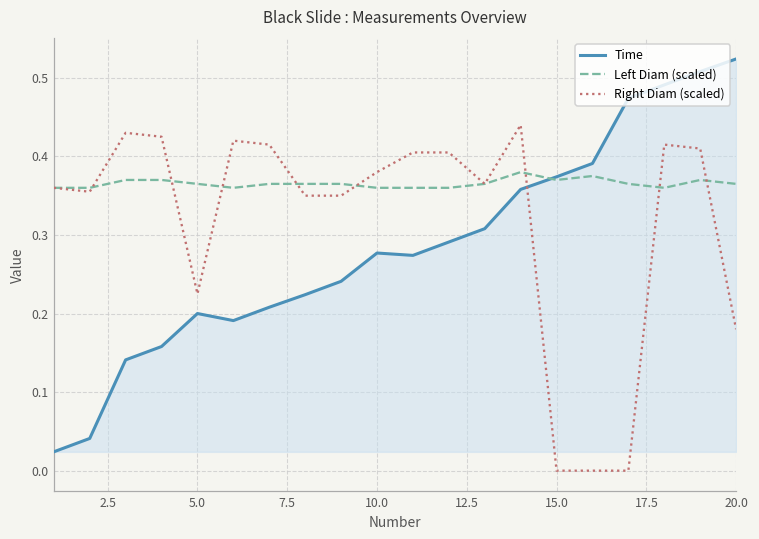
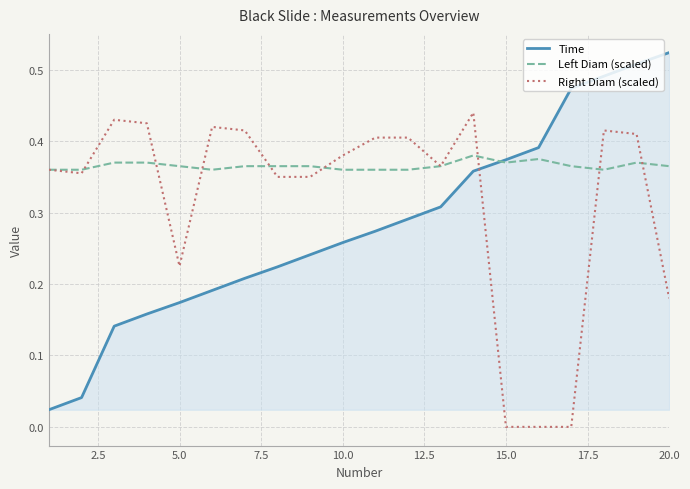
  {
    "Time": {
-     "5.0": 0.20,
-     "10.0": 0.28,
+     "5.0": 0.17,
+     "10.0": 0.26,
      "15.0": 0.37,
      "20.0": 0.52
    },
    "Left Diam (scaled)": {
      "5.0": 0.37,
      "10.0": 0.36,
      "15.0": 0.37,
      "20.0": 0.37
    },
    "Right Diam (scaled)": {
      "5.0": 0.23,
      "10.0": 0.38,
      "15.0": 0.00,
      "20.0": 0.18
    }
  }
